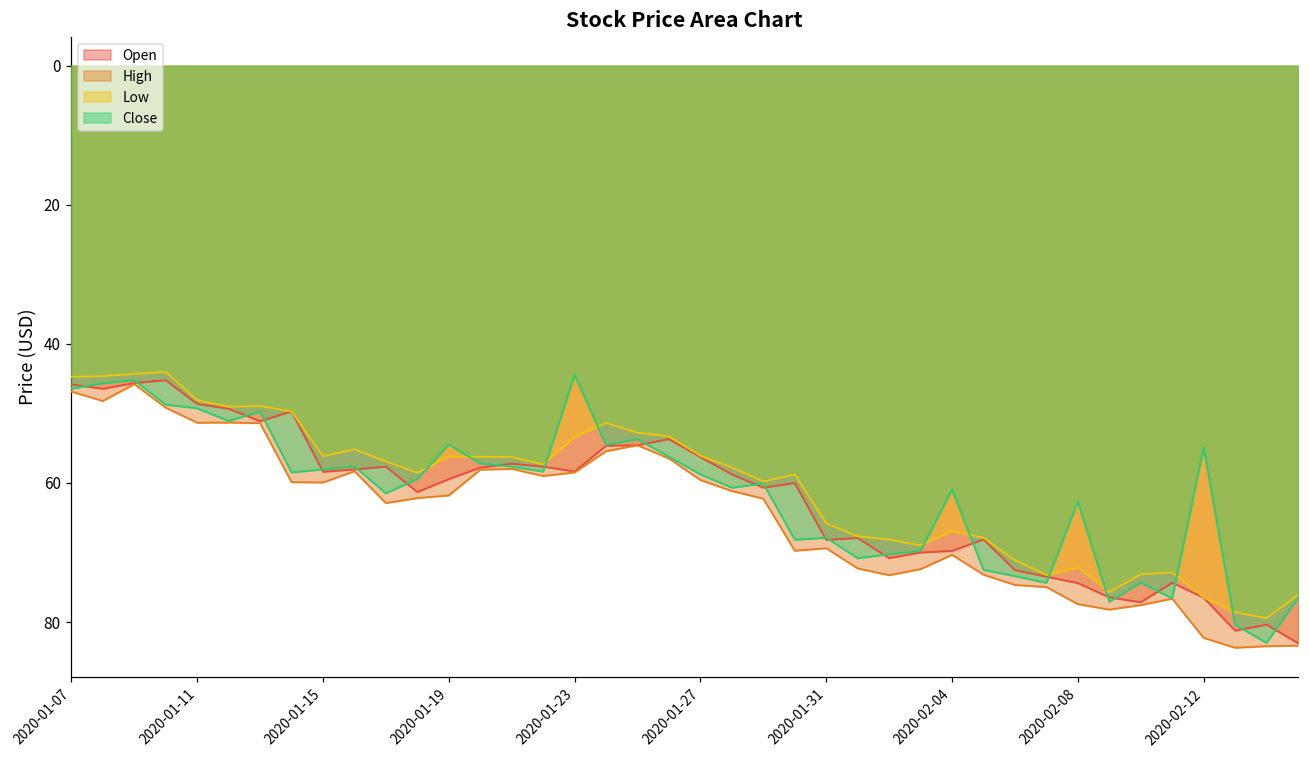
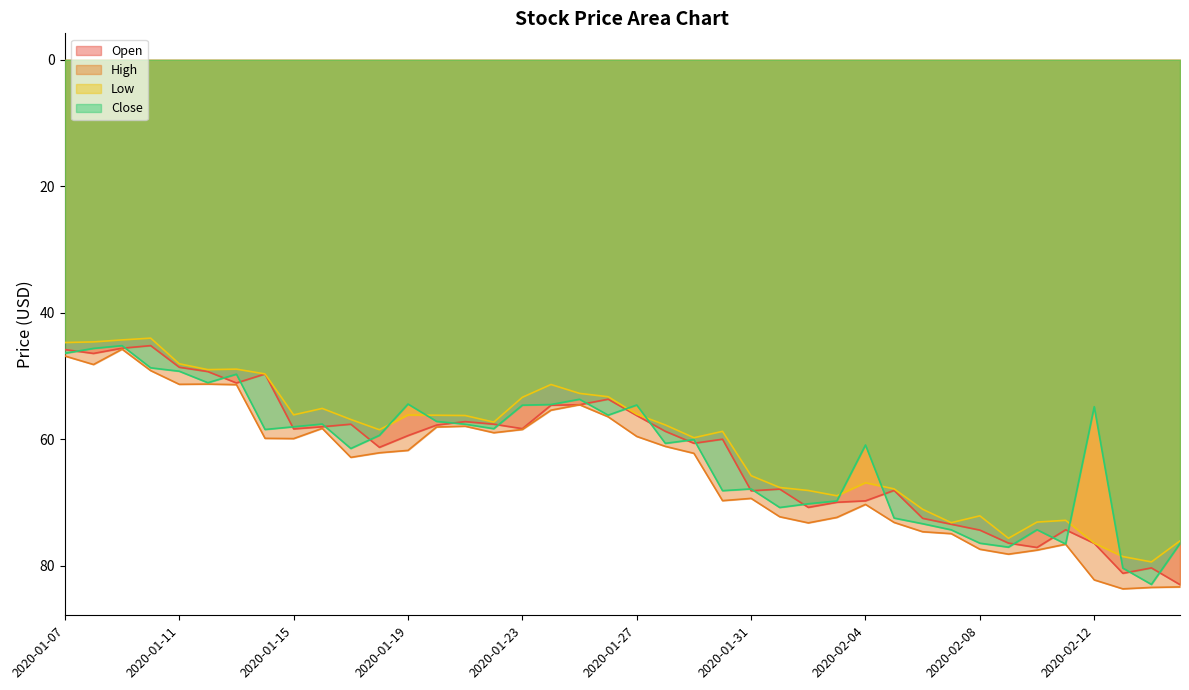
  {
    "Close": {
      "2020-01-07": 46,
      "2020-01-11": 49,
      "2020-01-19": 54,
-     "2020-01-23": 44,
-     "2020-01-27": 59,
+     "2020-01-23": 55,
+     "2020-01-27": 55,
      "2020-02-04": 61,
-     "2020-02-08": 63,
+     "2020-02-08": 76,
      "2020-02-12": 55
    }
  }
